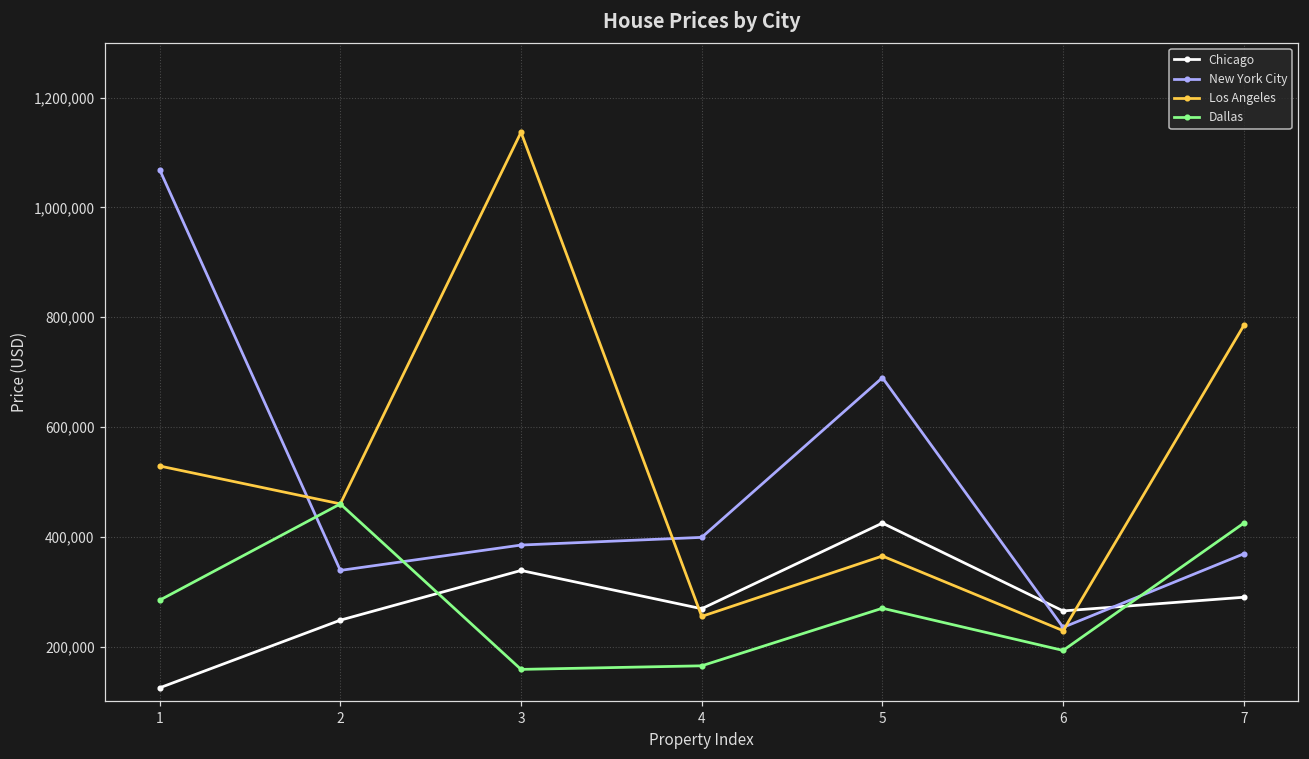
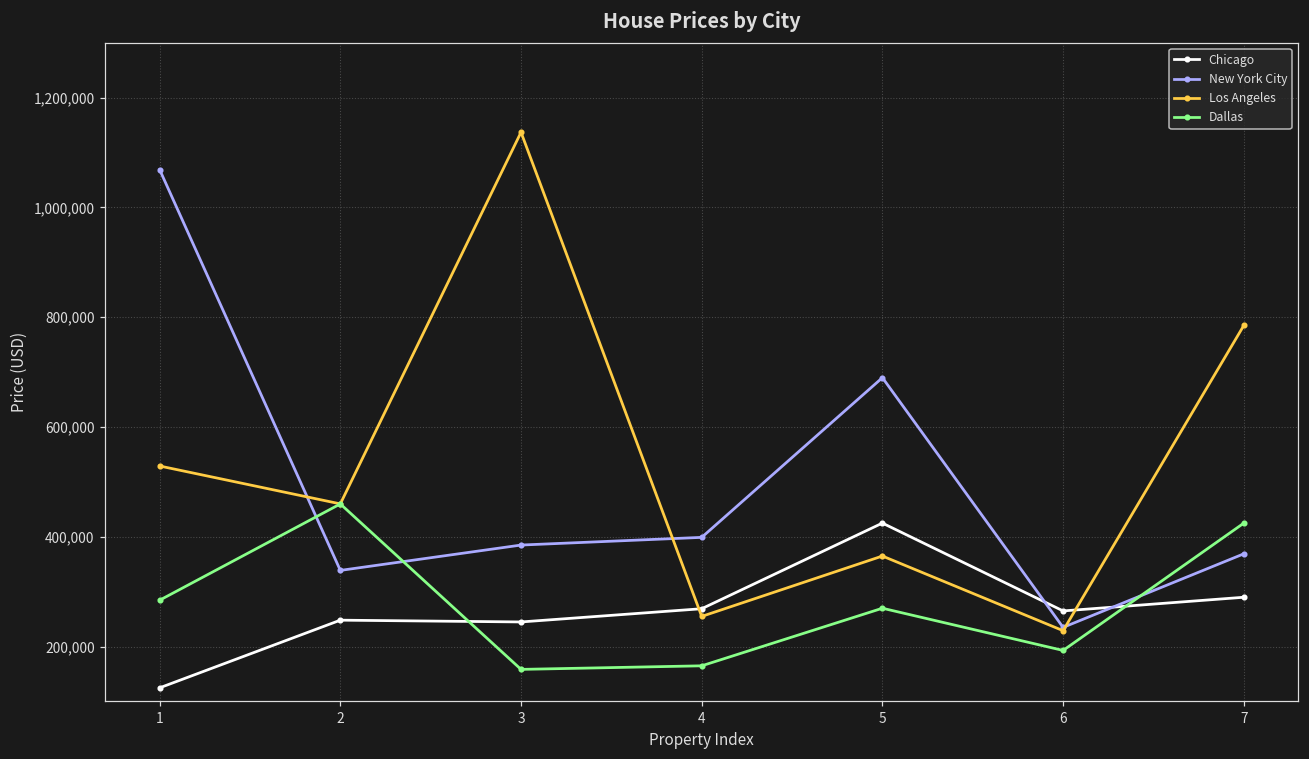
  {
    "Chicago": {
      "1": "120,000",
      "2": "250,000",
-     "3": "340,000",
+     "3": "240,000",
      "4": "270,000",
      "5": "430,000",
      "6": "270,000",
      "7": "290,000"
    },
    "New York City": {
      "1": "1,070,000",
      "2": "340,000",
      "3": "390,000",
      "4": "400,000",
      "5": "690,000",
      "6": "240,000",
      "7": "370,000"
    },
    "Los Angeles": {
      "1": "530,000",
      "3": "1,140,000",
      "4": "260,000",
      "5": "370,000",
      "6": "230,000",
      "7": "790,000"
    },
    "Dallas": {
      "1": "280,000",
      "3": "160,000",
      "4": "170,000",
      "5": "270,000",
      "6": "190,000",
      "7": "420,000"
    }
  }
